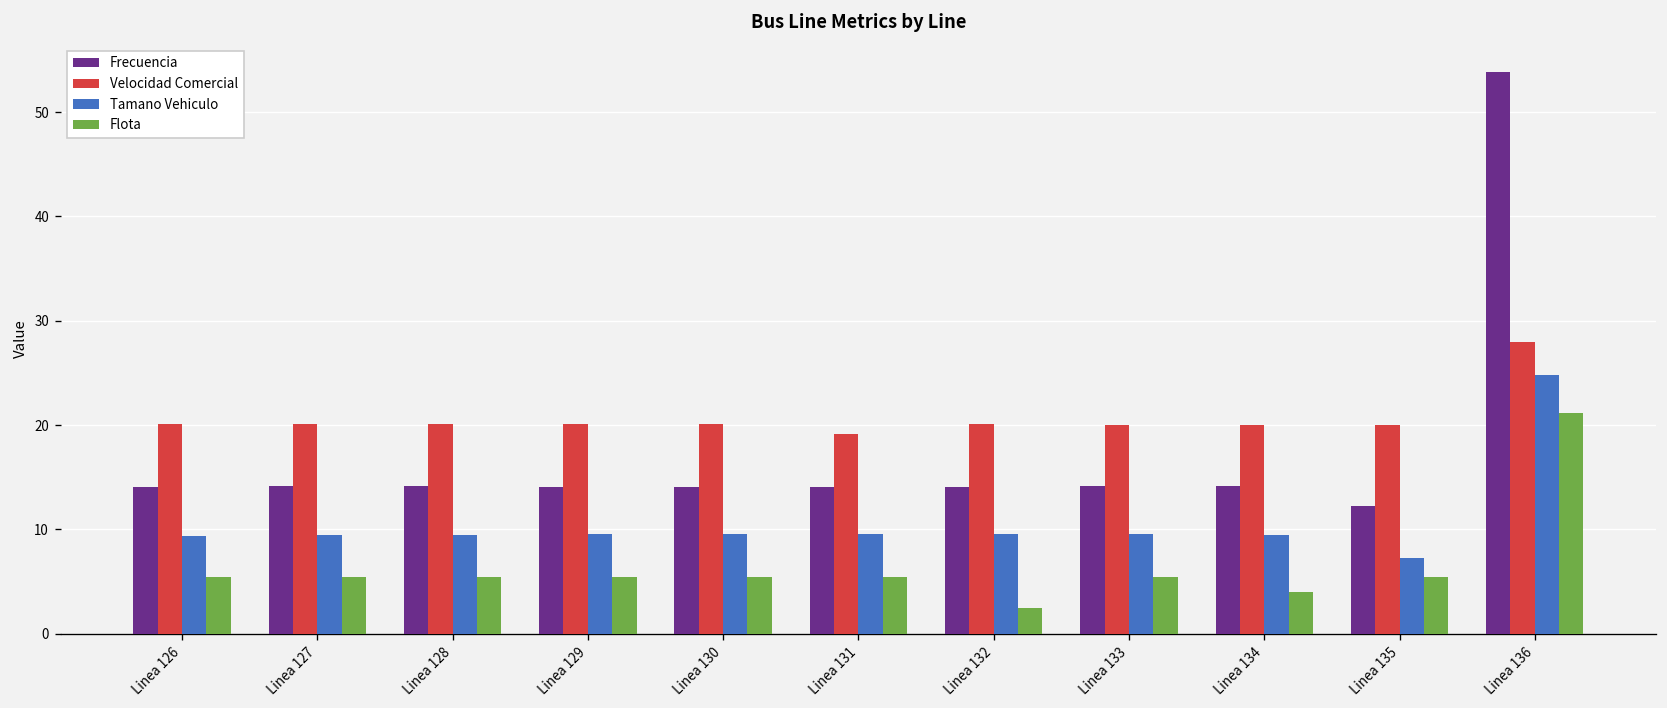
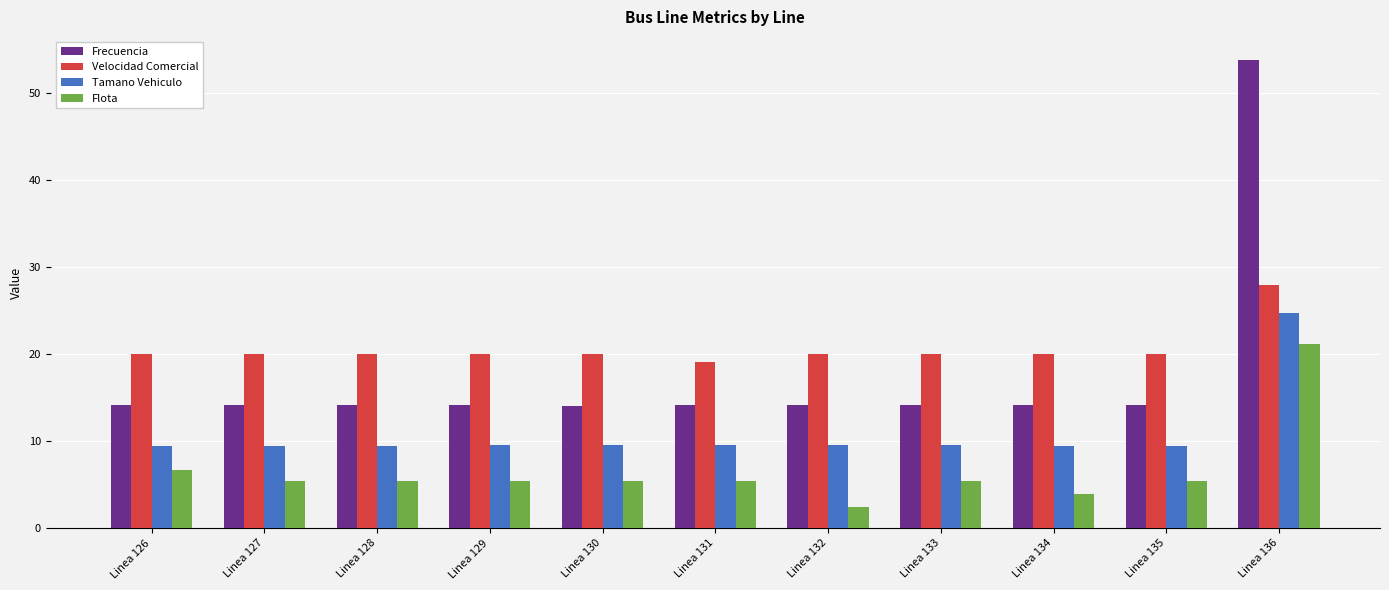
  {
    "Frecuencia": {
      "Linea 126": 14,
      "Linea 127": 14,
      "Linea 128": 14,
      "Linea 129": 14,
      "Linea 130": 14,
      "Linea 131": 14,
      "Linea 132": 14,
      "Linea 133": 14,
      "Linea 134": 14,
-     "Linea 135": 12,
+     "Linea 135": 14,
      "Linea 136": 54
    },
    "Velocidad Comercial": {
      "Linea 126": 20,
      "Linea 127": 20,
      "Linea 128": 20,
      "Linea 129": 20,
      "Linea 130": 20,
      "Linea 131": 19,
      "Linea 132": 20,
      "Linea 133": 20,
      "Linea 134": 20,
      "Linea 135": 20,
      "Linea 136": 28
    },
    "Tamano Vehiculo": {
      "Linea 126": 9,
      "Linea 127": 9,
      "Linea 128": 9,
      "Linea 129": 10,
      "Linea 130": 10,
      "Linea 131": 10,
      "Linea 132": 10,
      "Linea 133": 10,
      "Linea 134": 10,
-     "Linea 135": 7,
+     "Linea 135": 9,
      "Linea 136": 25
    },
    "Flota": {
-     "Linea 126": 5,
+     "Linea 126": 7,
      "Linea 127": 5,
      "Linea 128": 5,
      "Linea 129": 5,
      "Linea 130": 5,
      "Linea 131": 5,
      "Linea 132": 2,
      "Linea 133": 5,
      "Linea 134": 4,
      "Linea 135": 5,
      "Linea 136": 21
    }
  }
